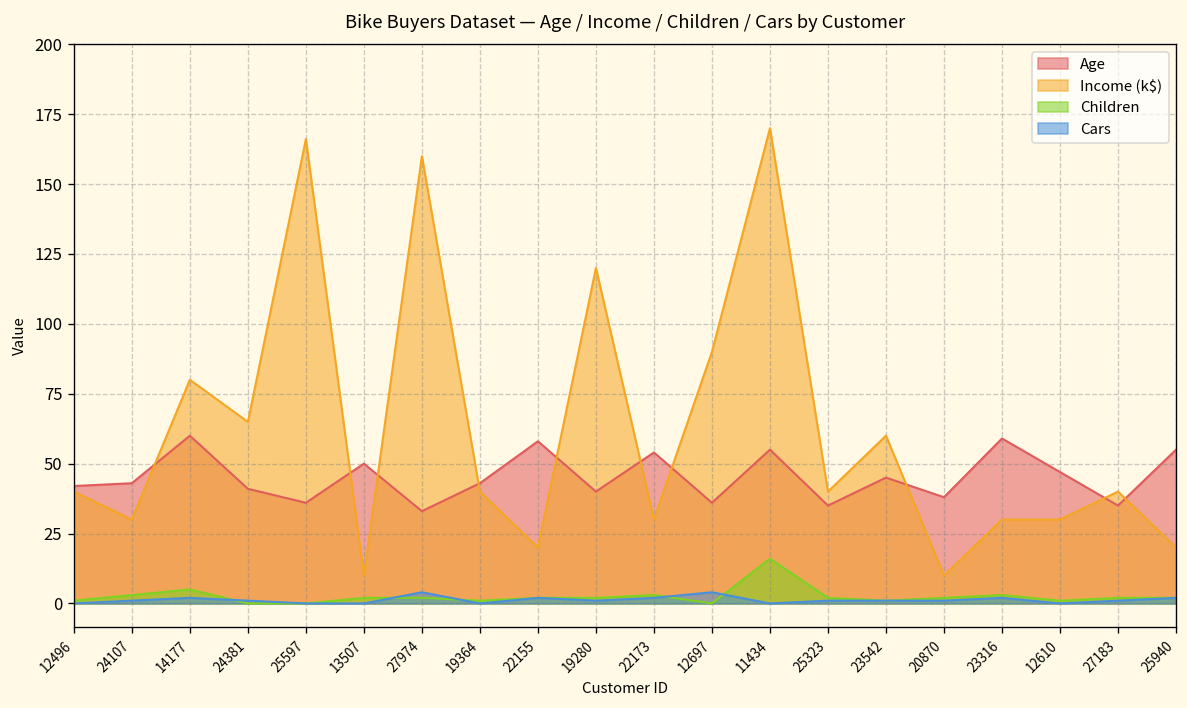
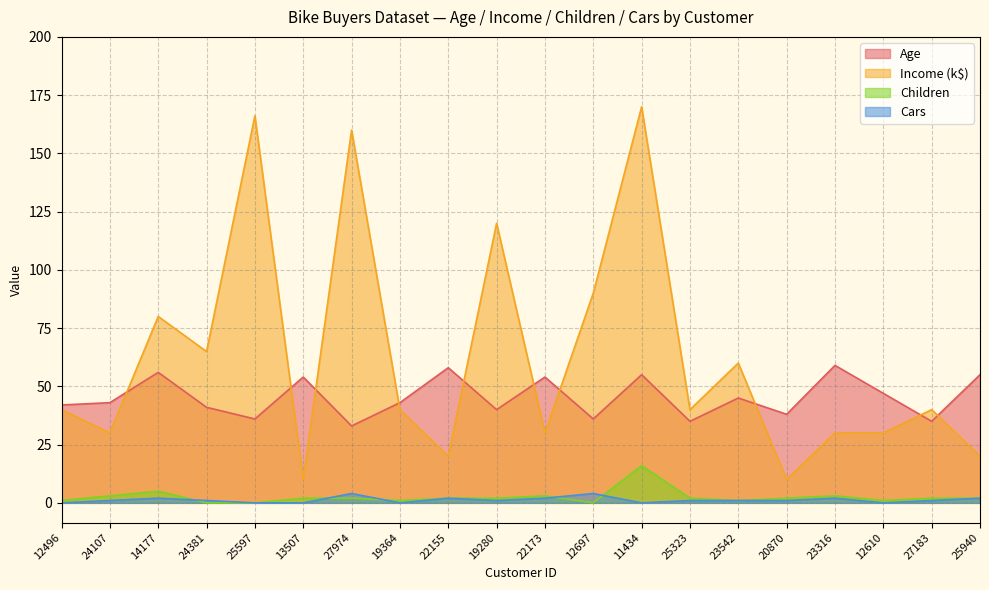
  {
    "Age": {
      "12496": 42,
      "24107": 43,
-     "14177": 60,
+     "14177": 56,
      "24381": 41,
      "25597": 36,
-     "13507": 50,
+     "13507": 54,
      "27974": 33,
      "19364": 43,
      "22155": 58,
      "19280": 40,
      "22173": 54,
      "12697": 36,
      "11434": 55,
      "25323": 35,
      "23542": 45,
      "20870": 38,
      "23316": 59,
      "12610": 47,
      "27183": 35,
      "25940": 55
    },
    "Income (k$)": {
      "12496": 40,
      "24107": 30,
      "14177": 80,
      "24381": 65,
      "25597": 166,
      "13507": 10,
      "27974": 160,
      "19364": 40,
      "22155": 20,
      "19280": 120,
      "22173": 30,
      "12697": 90,
      "11434": 170,
      "25323": 40,
      "23542": 60,
      "20870": 10,
      "23316": 30,
      "12610": 30,
      "27183": 40,
      "25940": 20
    },
    "Children": {
      "24107": 3,
      "14177": 5,
      "13507": 2,
      "27974": 2,
      "12697": 0,
      "11434": 16
    },
    "Cars": {
      "24107": 1,
      "14177": 2,
      "13507": 0,
      "27974": 4,
      "12697": 4,
      "11434": 0
    }
  }
